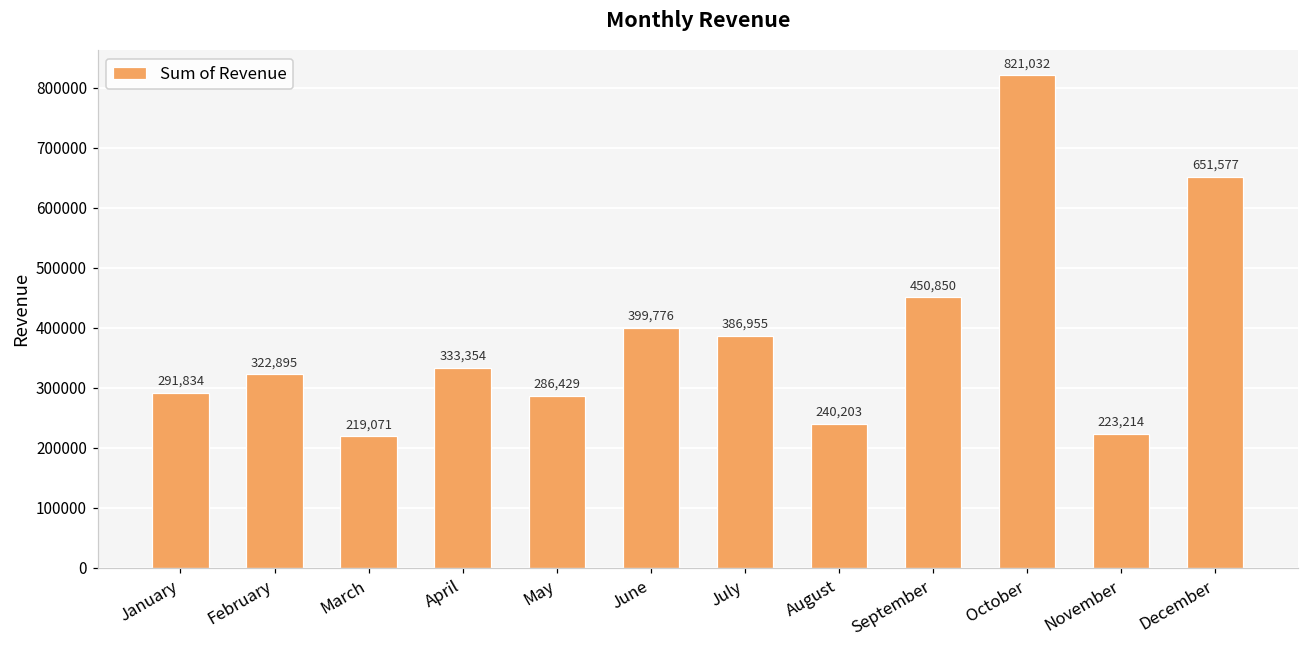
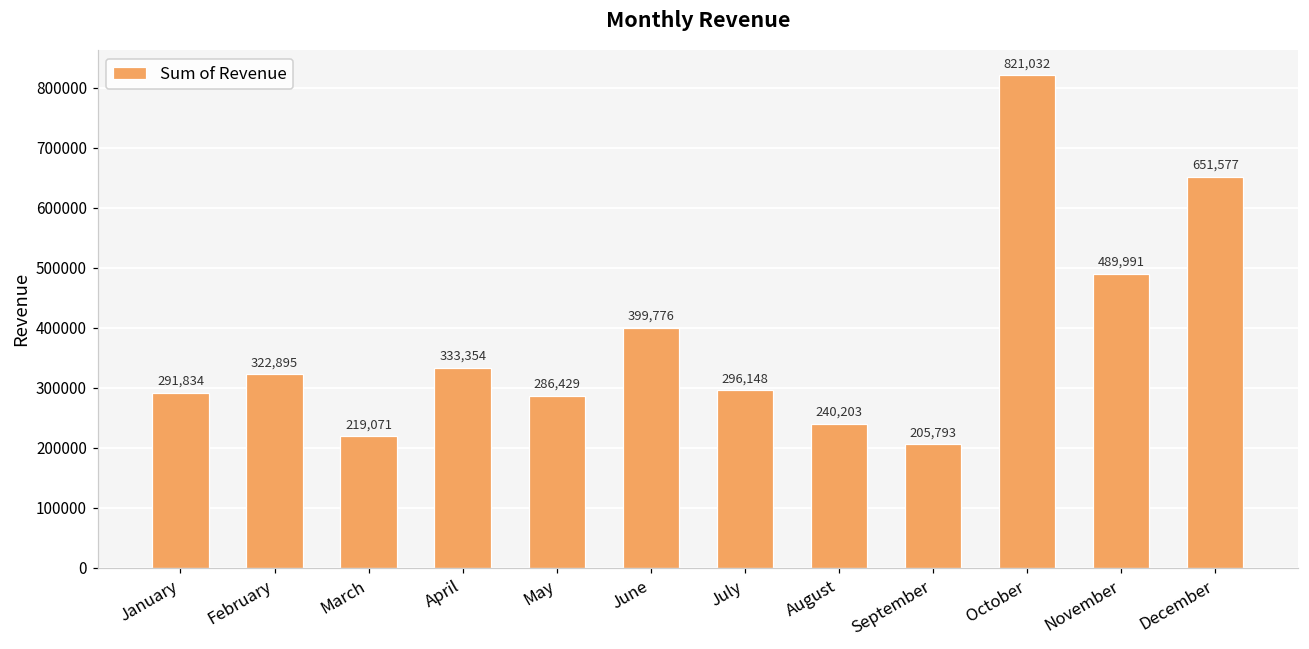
  {
    "January": "291,834",
    "February": "322,895",
    "March": "219,071",
    "April": "333,354",
    "May": "286,429",
    "June": "399,776",
-   "July": "386,955",
+   "July": "296,148",
    "August": "240,203",
-   "September": "450,850",
+   "September": "205,793",
    "October": "821,032",
-   "November": "223,214",
+   "November": "489,991",
    "December": "651,577"
  }
